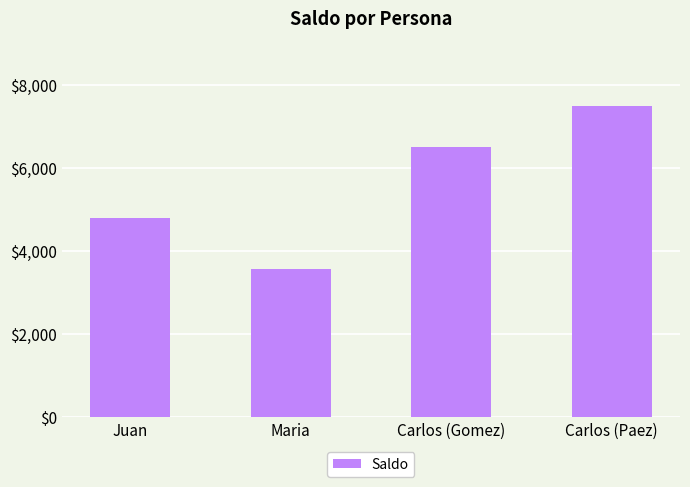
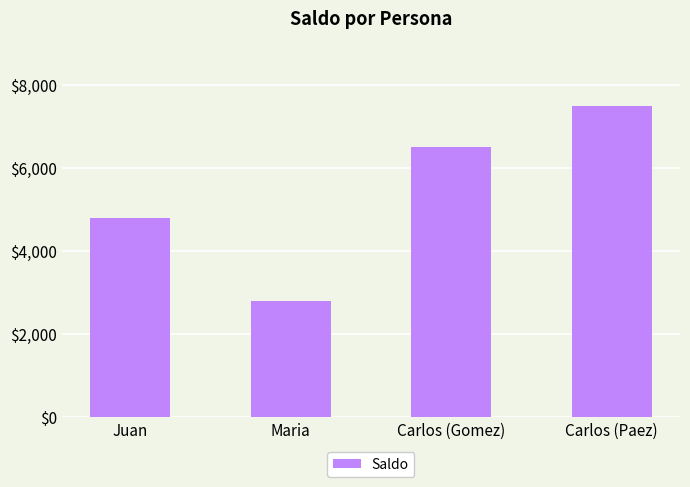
  {
    "Juan": "$4,800",
-   "Maria": "$3,600",
+   "Maria": "$2,800",
    "Carlos (Gomez)": "$6,500",
    "Carlos (Paez)": "$7,500"
  }
